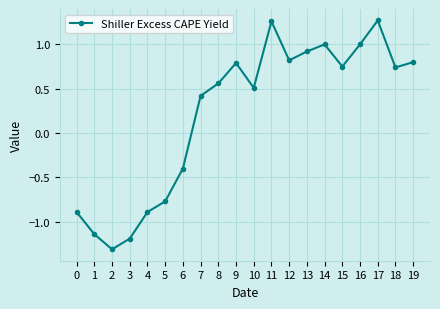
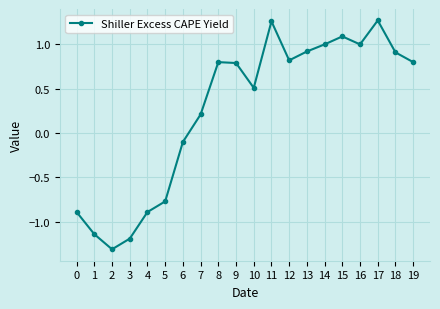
  {
    "0": -0.9,
    "1": -1.1,
    "2": -1.3,
    "3": -1.2,
    "4": -0.9,
    "5": -0.8,
-   "6": -0.4,
-   "7": 0.4,
-   "8": 0.6,
+   "6": -0.1,
+   "7": 0.2,
+   "8": 0.8,
    "9": 0.8,
    "10": 0.5,
    "11": 1.3,
    "12": 0.8,
    "13": 0.9,
    "14": 1.0,
-   "15": 0.8,
+   "15": 1.1,
    "16": 1.0,
    "17": 1.3,
-   "18": 0.7,
+   "18": 0.9,
    "19": 0.8
  }
